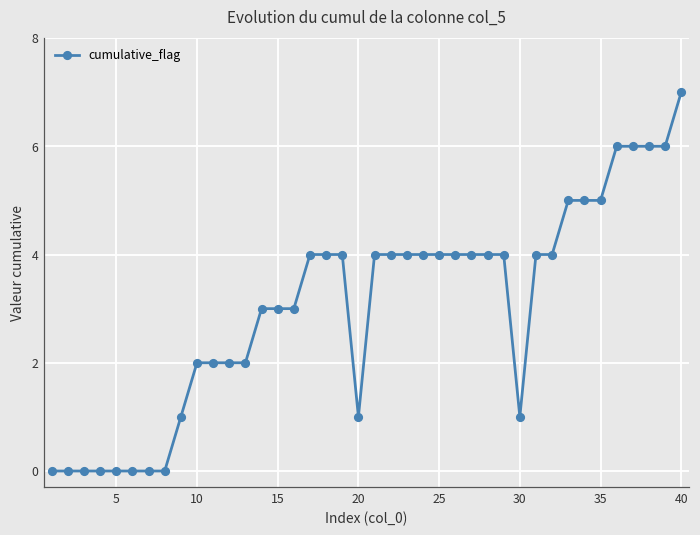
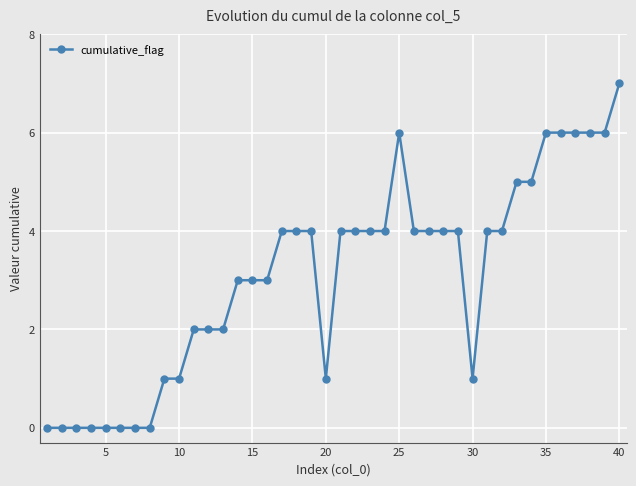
  {
    "5": 0,
-   "10": 2,
+   "10": 1,
    "15": 3,
    "20": 1,
-   "25": 4,
+   "25": 6,
    "30": 1,
-   "35": 5,
+   "35": 6,
    "40": 7
  }
